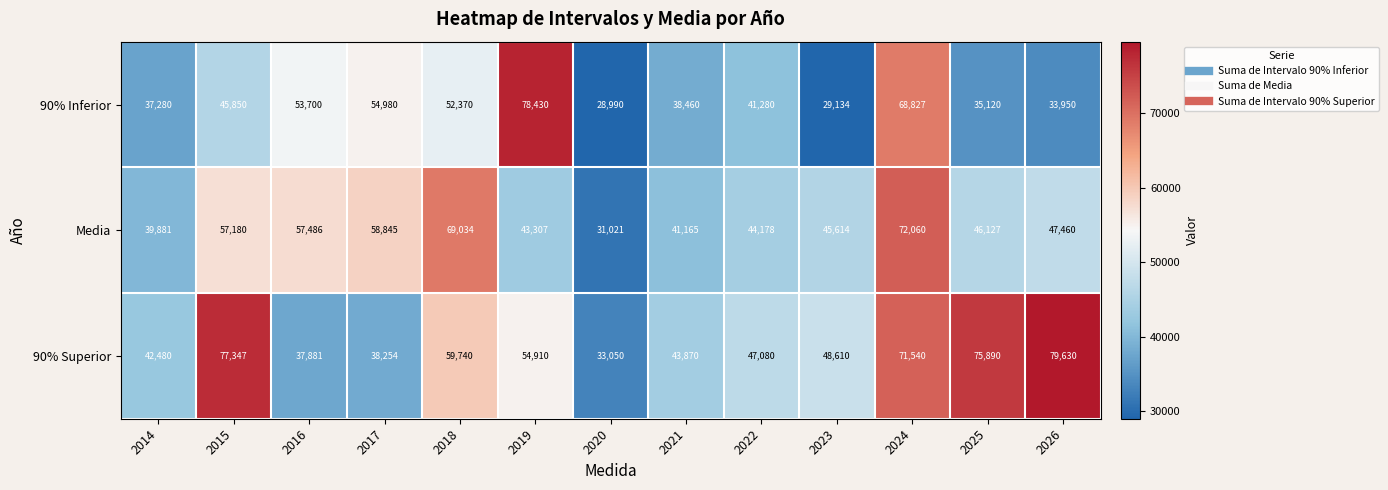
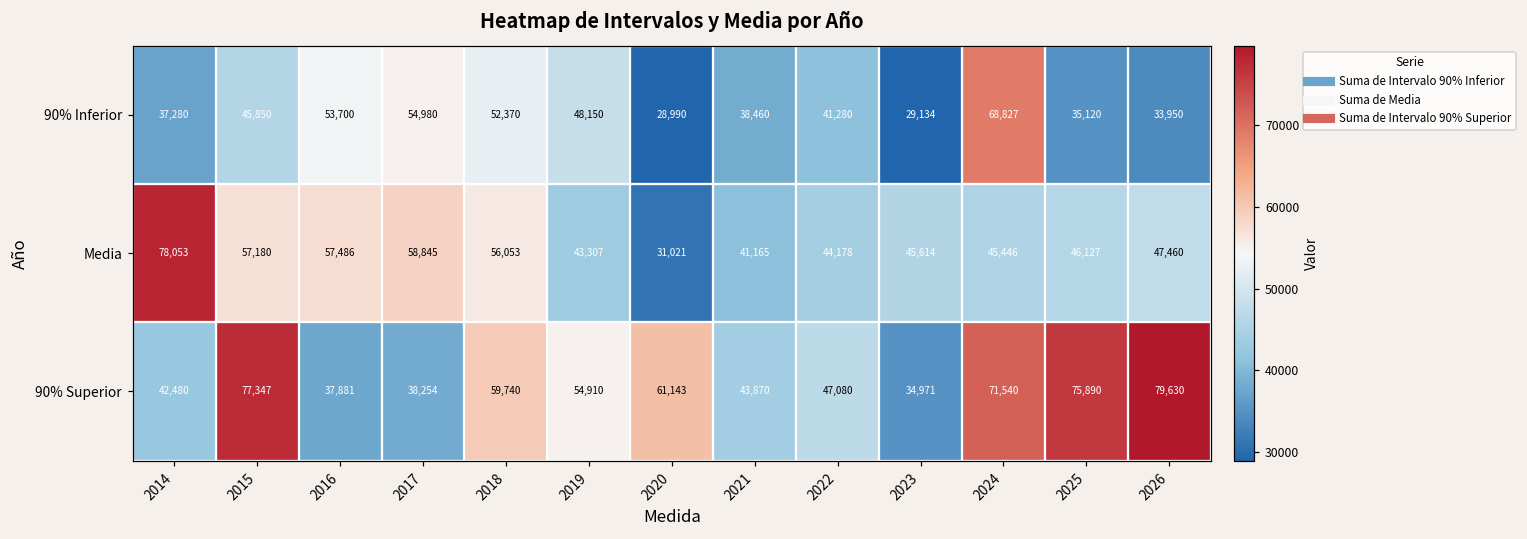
  {
    "90% Inferior": {
      "2014": "37,280",
      "2015": "45,850",
      "2016": "53,700",
      "2017": "54,980",
      "2018": "52,370",
-     "2019": "78,430",
+     "2019": "48,150",
      "2020": "28,990",
      "2021": "38,460",
      "2022": "41,280",
      "2023": "29,134",
      "2024": "68,827",
      "2025": "35,120",
      "2026": "33,950"
    },
    "Media": {
-     "2014": "39,881",
+     "2014": "78,053",
      "2015": "57,180",
      "2016": "57,486",
      "2017": "58,845",
-     "2018": "69,034",
+     "2018": "56,053",
      "2019": "43,307",
      "2020": "31,021",
      "2021": "41,165",
      "2022": "44,178",
      "2023": "45,614",
-     "2024": "72,060",
+     "2024": "45,446",
      "2025": "46,127",
      "2026": "47,460"
    },
    "90% Superior": {
      "2014": "42,480",
      "2015": "77,347",
      "2016": "37,881",
      "2017": "38,254",
      "2018": "59,740",
      "2019": "54,910",
-     "2020": "33,050",
+     "2020": "61,143",
      "2021": "43,870",
      "2022": "47,080",
-     "2023": "48,610",
+     "2023": "34,971",
      "2024": "71,540",
      "2025": "75,890",
      "2026": "79,630"
    }
  }
